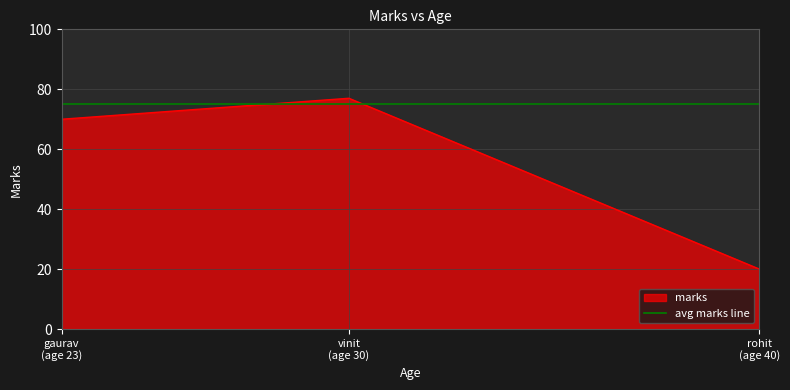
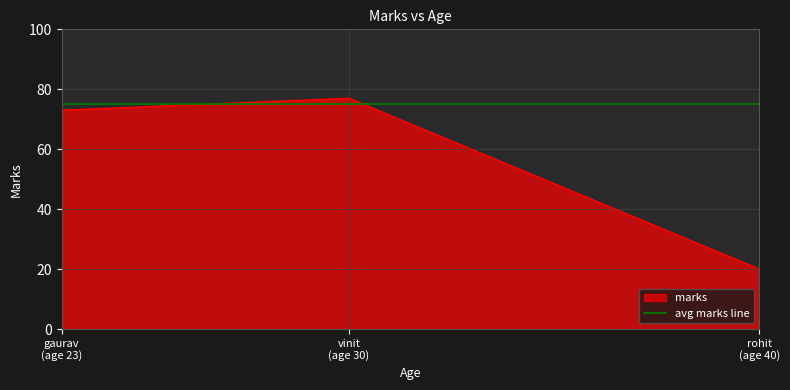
  {
-   "gaurav (age 23)": 70,
+   "gaurav (age 23)": 73,
    "vinit (age 30)": 77,
    "rohit (age 40)": 20
  }
